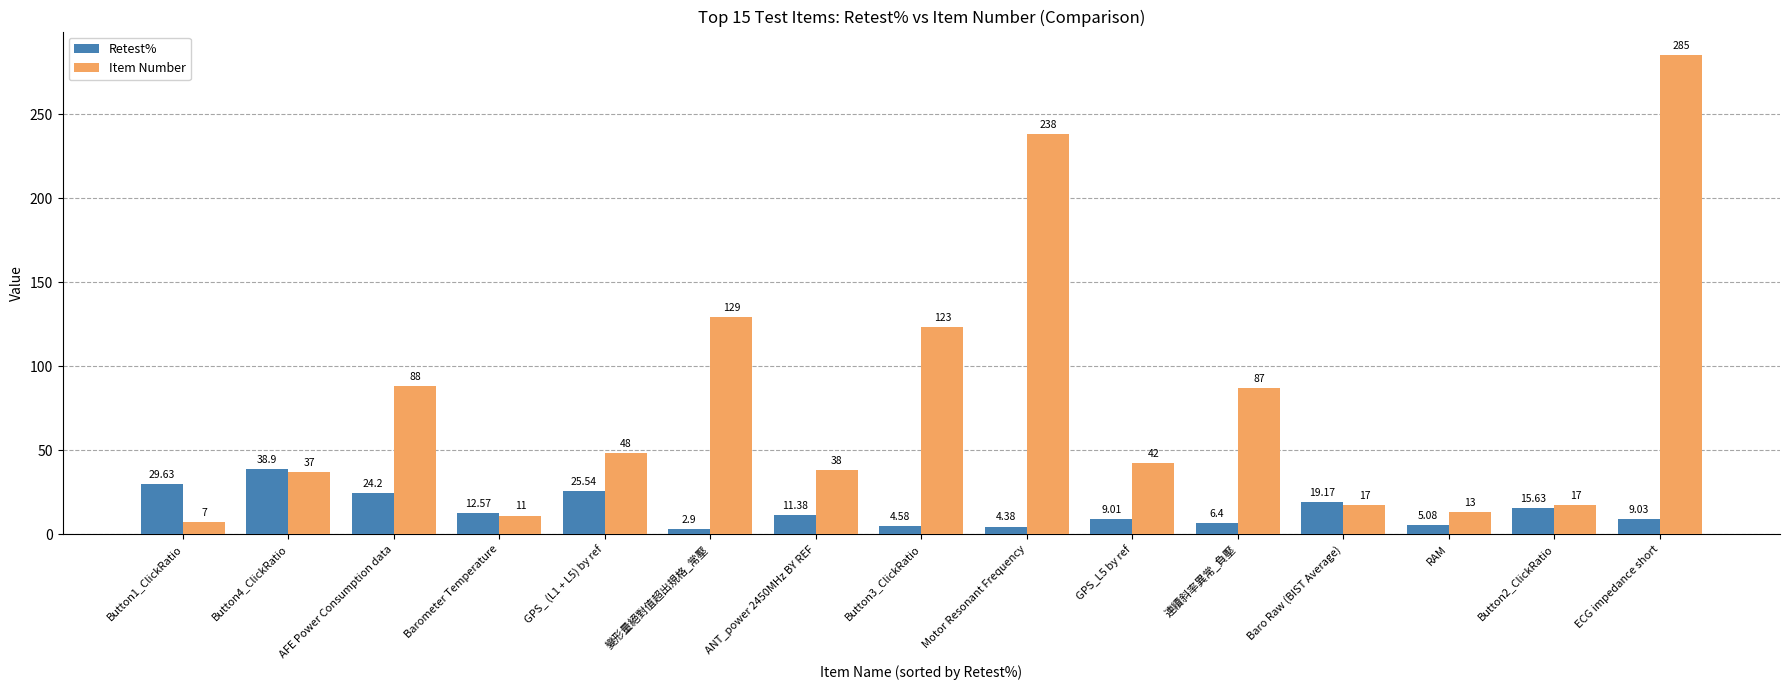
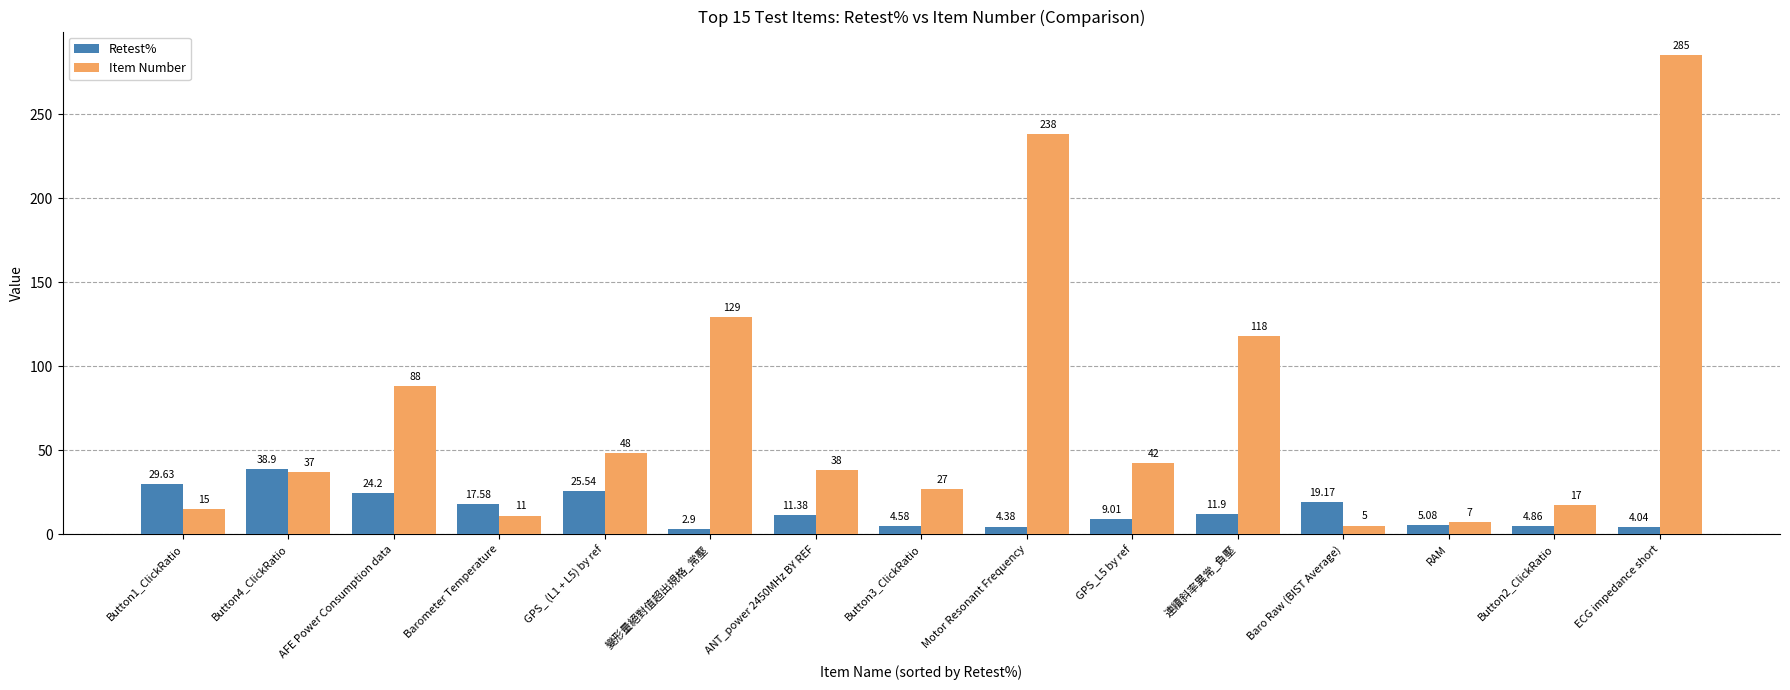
  {
    "Retest%": {
      "Button1_ClickRatio": 29.63,
      "Button4_ClickRatio": 38.9,
      "AFE Power Consumption data": 24.2,
-     "Barometer Temperature": 12.57,
+     "Barometer Temperature": 17.58,
      "GPS_ (L1 + L5) by ref": 25.54,
      "變形量絕對值超出規格_常壓": 2.9,
      "ANT_power 2450MHz BY REF": 11.38,
      "Button3_ClickRatio": 4.58,
      "Motor Resonant Frequency": 4.38,
      "GPS_L5 by ref": 9.01,
-     "連續斜率異常_負壓": 6.4,
+     "連續斜率異常_負壓": 11.9,
      "Baro Raw (BIST Average)": 19.17,
      "RAM": 5.08,
-     "Button2_ClickRatio": 15.63,
-     "ECG impedance short": 9.03
+     "Button2_ClickRatio": 4.86,
+     "ECG impedance short": 4.04
    },
    "Item Number": {
-     "Button1_ClickRatio": 7,
+     "Button1_ClickRatio": 15,
      "Button4_ClickRatio": 37,
      "AFE Power Consumption data": 88,
      "Barometer Temperature": 11,
      "GPS_ (L1 + L5) by ref": 48,
      "變形量絕對值超出規格_常壓": 129,
      "ANT_power 2450MHz BY REF": 38,
-     "Button3_ClickRatio": 123,
+     "Button3_ClickRatio": 27,
      "Motor Resonant Frequency": 238,
      "GPS_L5 by ref": 42,
-     "連續斜率異常_負壓": 87,
-     "Baro Raw (BIST Average)": 17,
-     "RAM": 13,
+     "連續斜率異常_負壓": 118,
+     "Baro Raw (BIST Average)": 5,
+     "RAM": 7,
      "Button2_ClickRatio": 17,
      "ECG impedance short": 285
    }
  }
